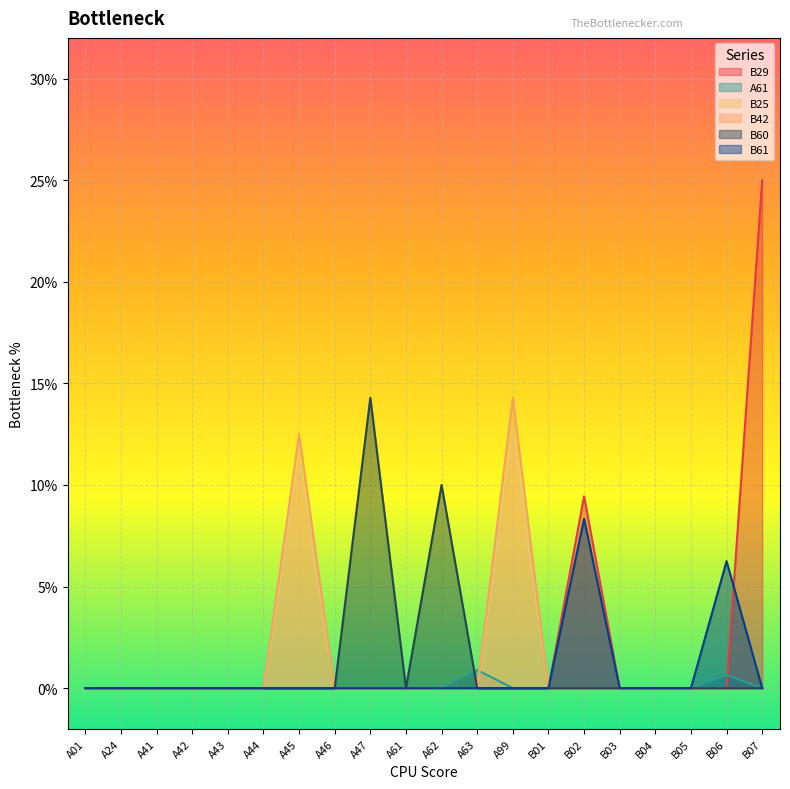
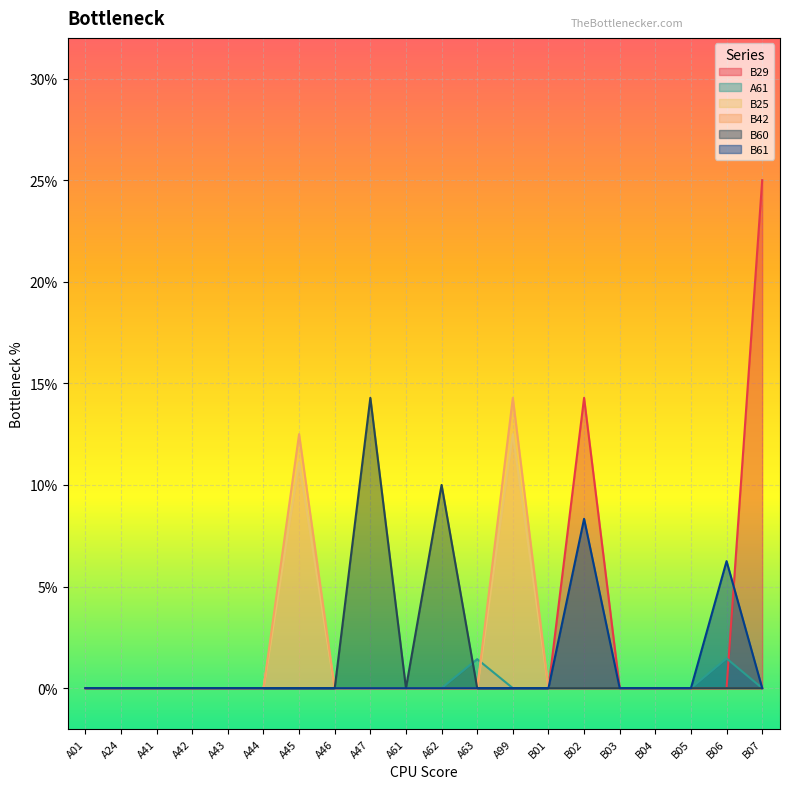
  {
    "B29": {
-     "B02": "9.4%",
+     "B02": "14.3%",
      "B07": "25.0%"
    },
    "A61": {
-     "A63": "0.9%",
-     "B06": "0.6%"
+     "A63": "1.4%",
+     "B06": "1.5%"
    }
  }
